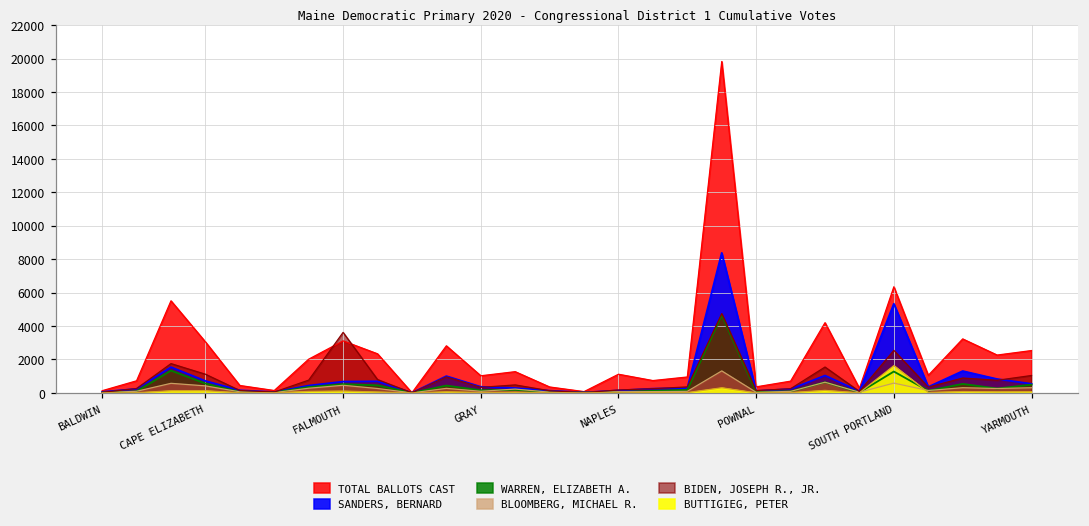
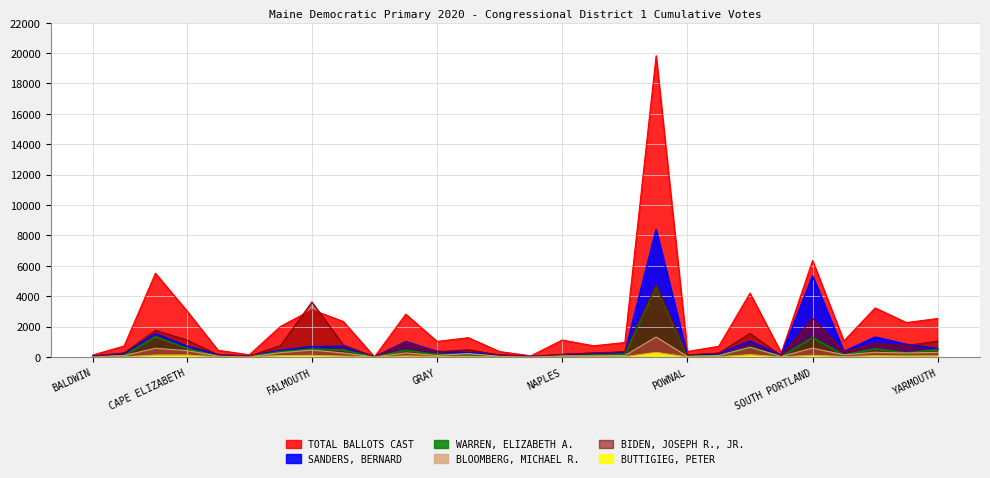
  {
    "TOTAL BALLOTS CAST": {
      "CAPE ELIZABETH": 3100,
      "FALMOUTH": 3100,
      "GRAY": 1000,
      "NAPLES": 1100,
      "POWNAL": 400,
      "SOUTH PORTLAND": 6300,
      "YARMOUTH": 2500
    },
    "SANDERS, BERNARD": {
      "SOUTH PORTLAND": 5300
    },
    "WARREN, ELIZABETH A.": {
      "SOUTH PORTLAND": 1300
    },
    "BLOOMBERG, MICHAEL R.": {
      "SOUTH PORTLAND": 600,
      "YARMOUTH": 300
    },
    "BIDEN, JOSEPH R., JR.": {
      "CAPE ELIZABETH": 1100,
      "FALMOUTH": 3600,
      "SOUTH PORTLAND": 2500,
      "YARMOUTH": 1000
    },
    "BUTTIGIEG, PETER": {
      "CAPE ELIZABETH": 100,
      "FALMOUTH": 100,
-     "SOUTH PORTLAND": 1600,
+     "SOUTH PORTLAND": 100,
      "YARMOUTH": 100
    }
  }
